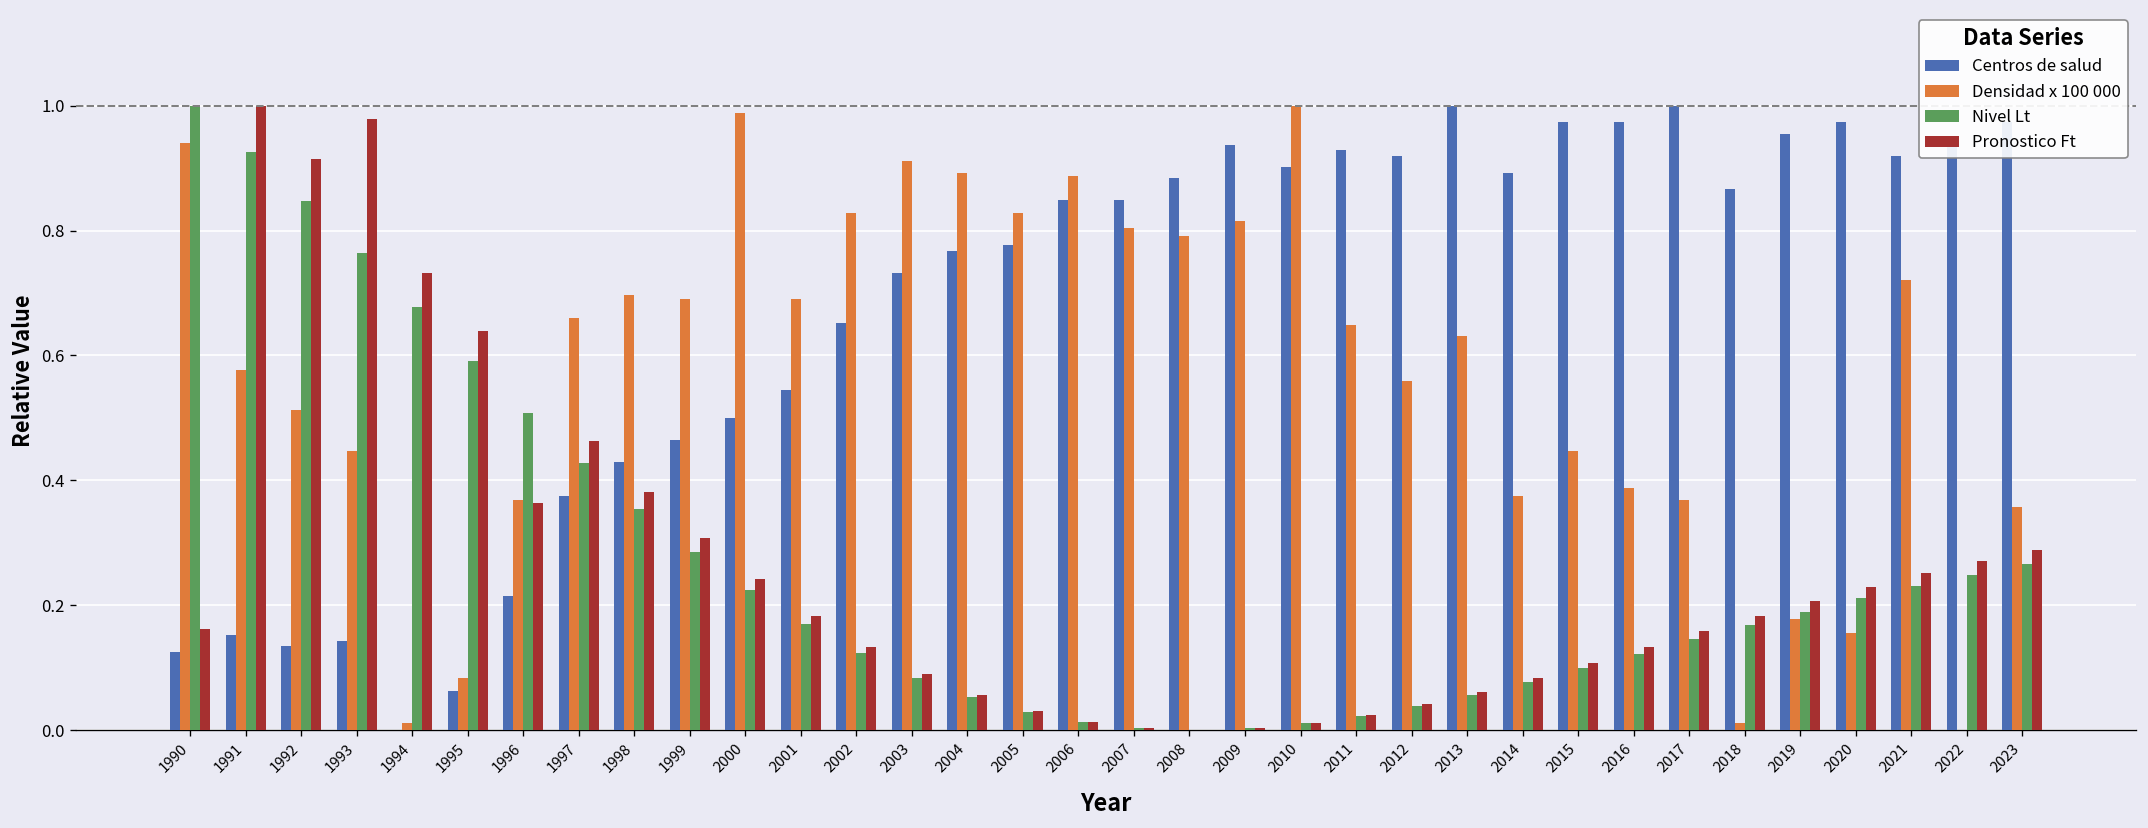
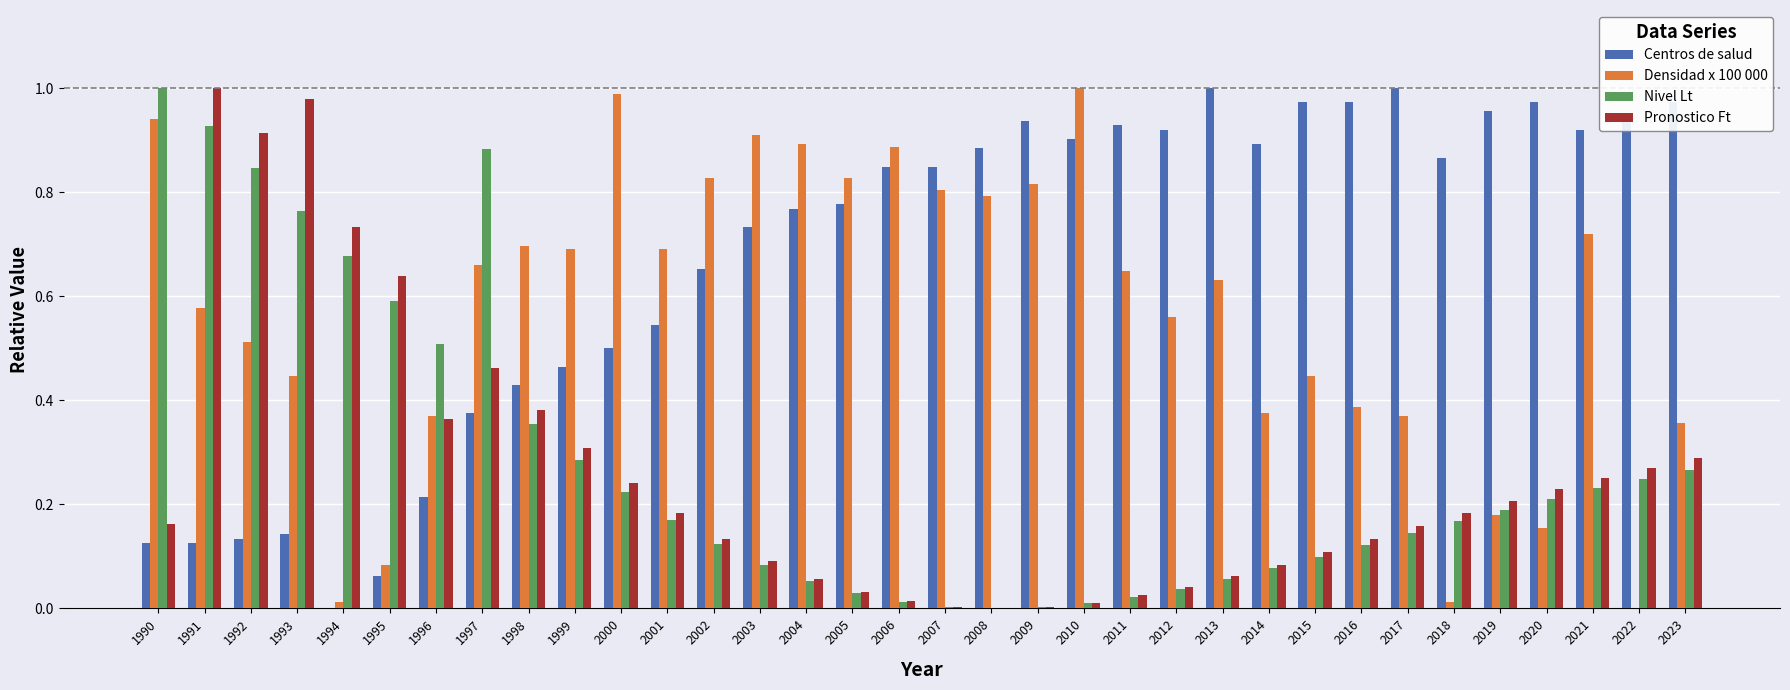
  {
    "Centros de salud": {
      "1990": 0.13,
-     "1991": 0.15,
+     "1991": 0.13,
      "1992": 0.13,
      "1993": 0.14,
      "1994": 0.00,
      "1995": 0.06,
      "1996": 0.21,
      "1997": 0.38,
      "1998": 0.43,
      "1999": 0.46,
      "2000": 0.50,
      "2001": 0.54,
      "2002": 0.65,
      "2003": 0.73,
      "2004": 0.77,
      "2005": 0.78,
      "2006": 0.85,
      "2007": 0.85,
      "2008": 0.88,
      "2009": 0.94,
      "2010": 0.90,
      "2011": 0.93,
      "2012": 0.92,
      "2013": 1.00,
      "2014": 0.89,
      "2015": 0.97,
      "2016": 0.97,
      "2017": 1.00,
      "2018": 0.87,
      "2019": 0.96,
      "2020": 0.97,
      "2021": 0.92
    },
    "Densidad x 100 000": {
      "1990": 0.94,
      "1991": 0.58,
      "1992": 0.51,
      "1993": 0.45,
      "1994": 0.01,
      "1995": 0.08,
      "1996": 0.37,
      "1997": 0.66,
      "1998": 0.70,
      "1999": 0.69,
      "2000": 0.99,
      "2001": 0.69,
      "2002": 0.83,
      "2003": 0.91,
      "2004": 0.89,
      "2005": 0.83,
      "2006": 0.89,
      "2007": 0.80,
      "2008": 0.79,
      "2009": 0.82,
      "2010": 1.00,
      "2011": 0.65,
      "2012": 0.56,
      "2013": 0.63,
      "2014": 0.38,
      "2015": 0.45,
      "2016": 0.39,
      "2017": 0.37,
      "2018": 0.01,
      "2019": 0.18,
      "2020": 0.15,
      "2021": 0.72,
      "2022": 0.00,
      "2023": 0.36
    },
    "Nivel Lt": {
      "1990": 1.00,
      "1991": 0.93,
      "1992": 0.85,
      "1993": 0.76,
      "1994": 0.68,
      "1995": 0.59,
      "1996": 0.51,
-     "1997": 0.43,
+     "1997": 0.88,
      "1998": 0.35,
      "1999": 0.29,
      "2000": 0.22,
      "2001": 0.17,
      "2002": 0.12,
      "2003": 0.08,
      "2004": 0.05,
      "2005": 0.03,
      "2006": 0.01,
      "2008": 0.00,
      "2010": 0.01,
      "2011": 0.02,
      "2012": 0.04,
      "2013": 0.06,
      "2014": 0.08,
      "2015": 0.10,
      "2016": 0.12,
      "2017": 0.15,
      "2018": 0.17,
      "2019": 0.19,
      "2020": 0.21,
      "2021": 0.23,
      "2022": 0.25,
      "2023": 0.27
    },
    "Pronostico Ft": {
      "1990": 0.16,
      "1991": 1.00,
      "1992": 0.91,
      "1993": 0.98,
      "1994": 0.73,
      "1995": 0.64,
      "1996": 0.36,
      "1997": 0.46,
      "1998": 0.38,
      "1999": 0.31,
      "2000": 0.24,
      "2001": 0.18,
      "2002": 0.13,
      "2003": 0.09,
      "2004": 0.06,
      "2005": 0.03,
      "2006": 0.01,
      "2008": 0.00,
      "2010": 0.01,
      "2011": 0.02,
      "2012": 0.04,
      "2013": 0.06,
      "2014": 0.08,
      "2015": 0.11,
      "2016": 0.13,
      "2017": 0.16,
      "2018": 0.18,
      "2019": 0.21,
      "2020": 0.23,
      "2021": 0.25,
      "2022": 0.27,
      "2023": 0.29
    }
  }
